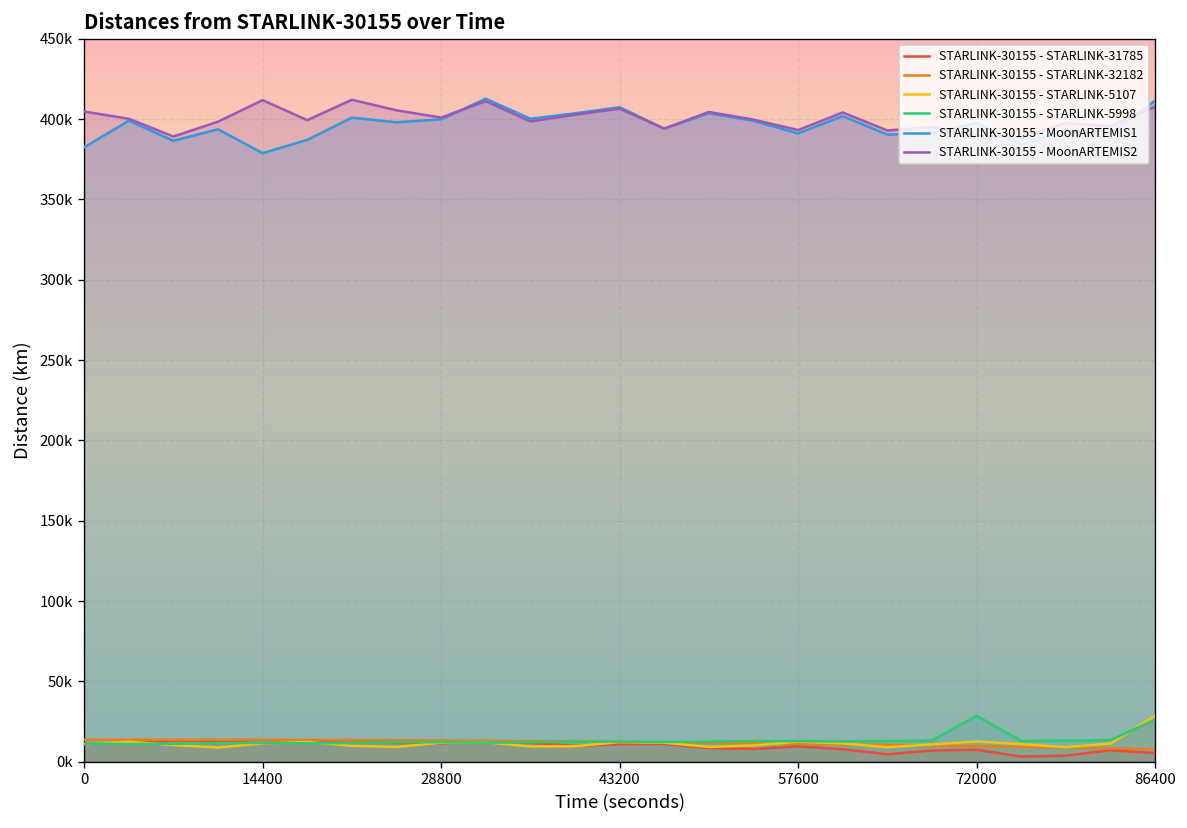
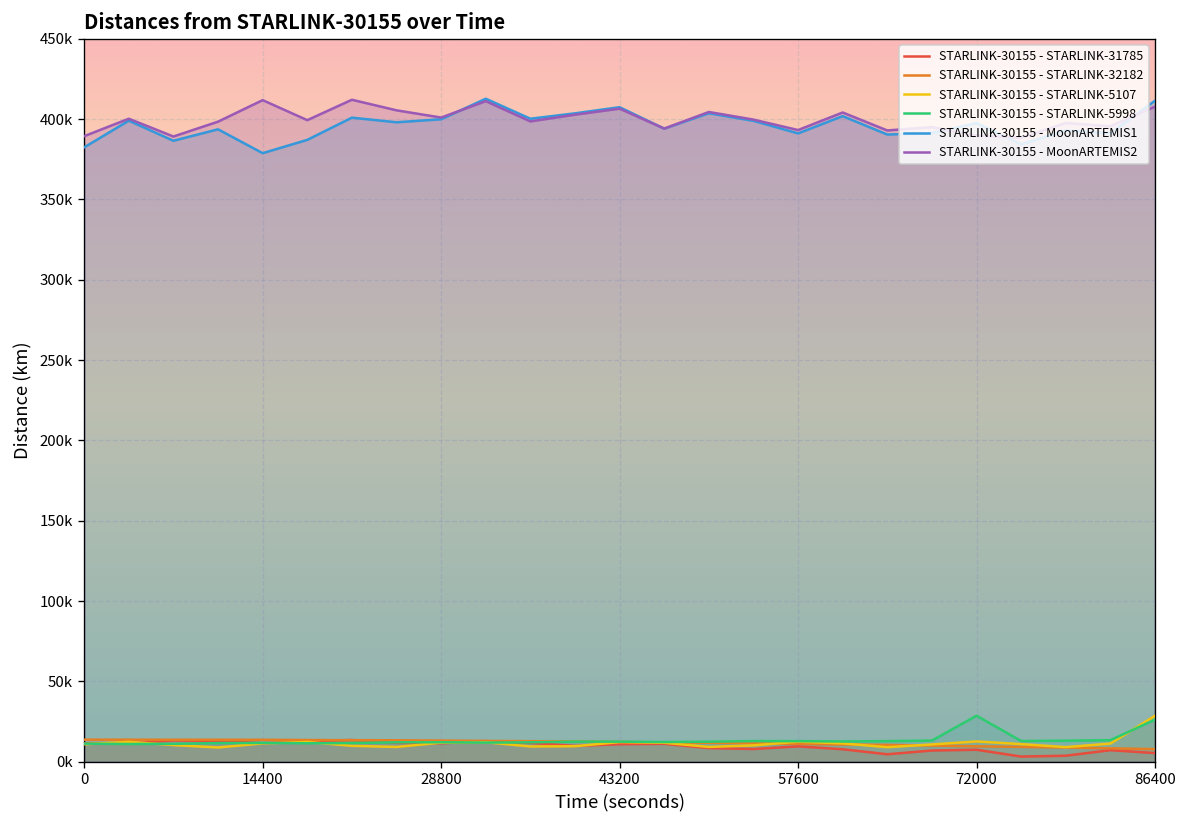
  {
    "STARLINK-30155 - STARLINK-5107": {
      "72000": 13000,
      "86400": 29000
    },
    "STARLINK-30155 - STARLINK-5998": {
      "72000": 29000,
      "86400": 26000
    },
    "STARLINK-30155 - MoonARTEMIS1": {
      "0": 382000,
      "14400": 379000,
      "57600": 391000,
      "86400": 411000
    },
    "STARLINK-30155 - MoonARTEMIS2": {
-     "0": 405000,
+     "0": 389000,
      "14400": 412000,
      "57600": 393000,
      "86400": 408000
    }
  }
